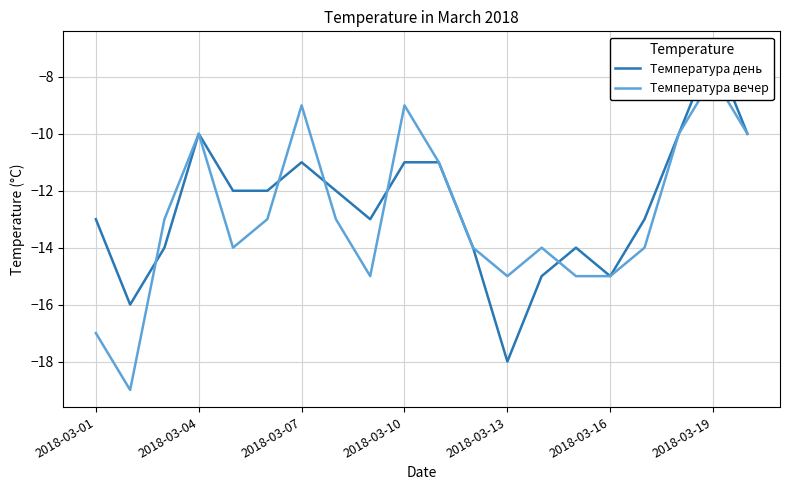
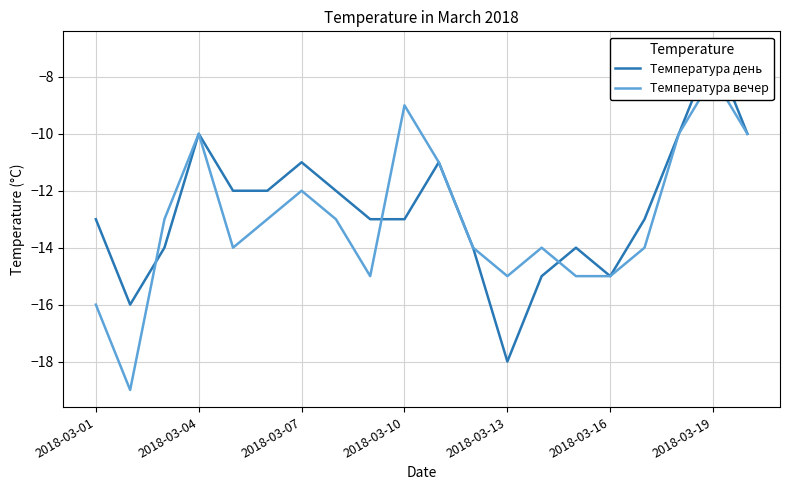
  {
    "Температура день": {
      "2018-03-01": -13,
      "2018-03-07": -11,
-     "2018-03-10": -11,
+     "2018-03-10": -13,
      "2018-03-13": -18
    },
    "Температура вечер": {
-     "2018-03-01": -17,
-     "2018-03-07": -9,
+     "2018-03-01": -16,
+     "2018-03-07": -12,
      "2018-03-10": -9,
      "2018-03-13": -15
    }
  }
